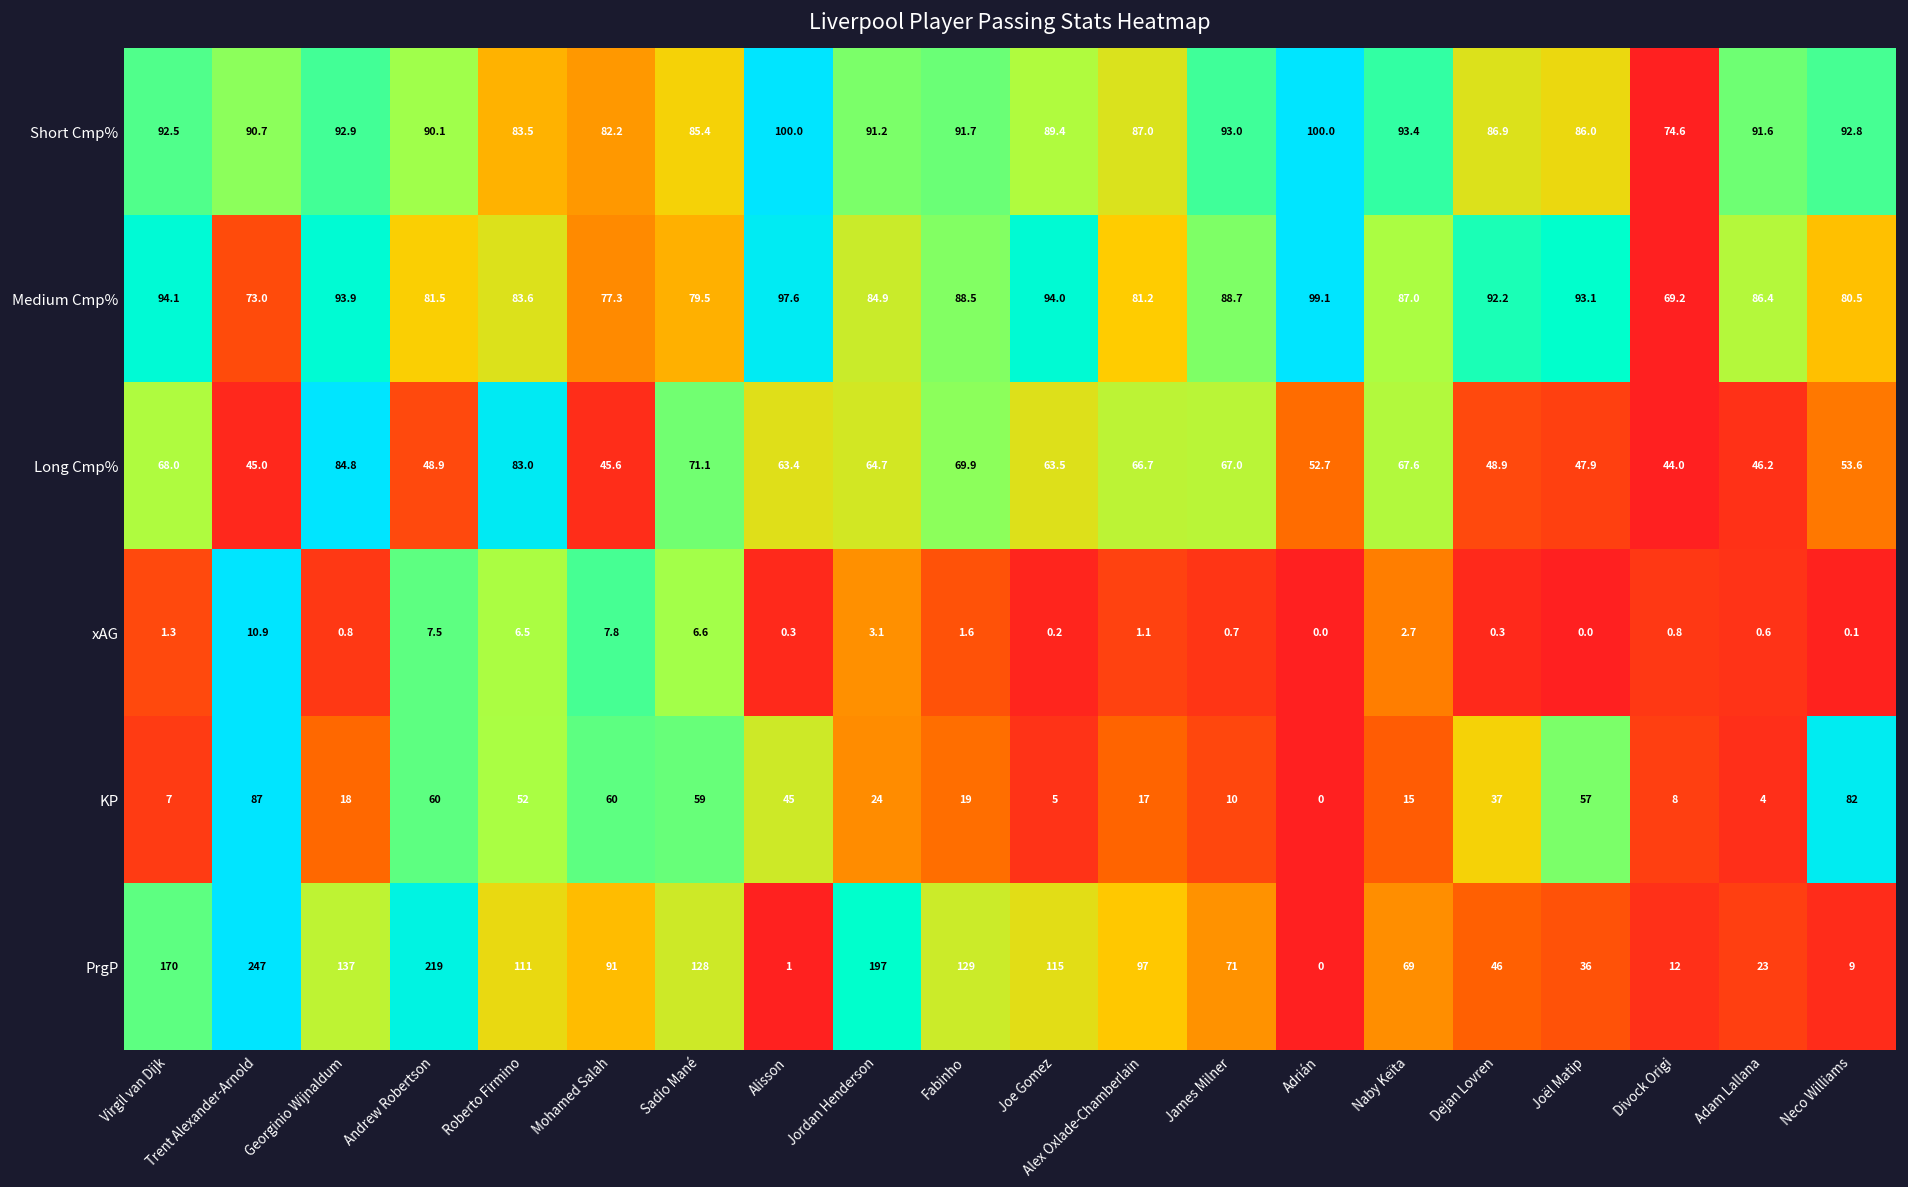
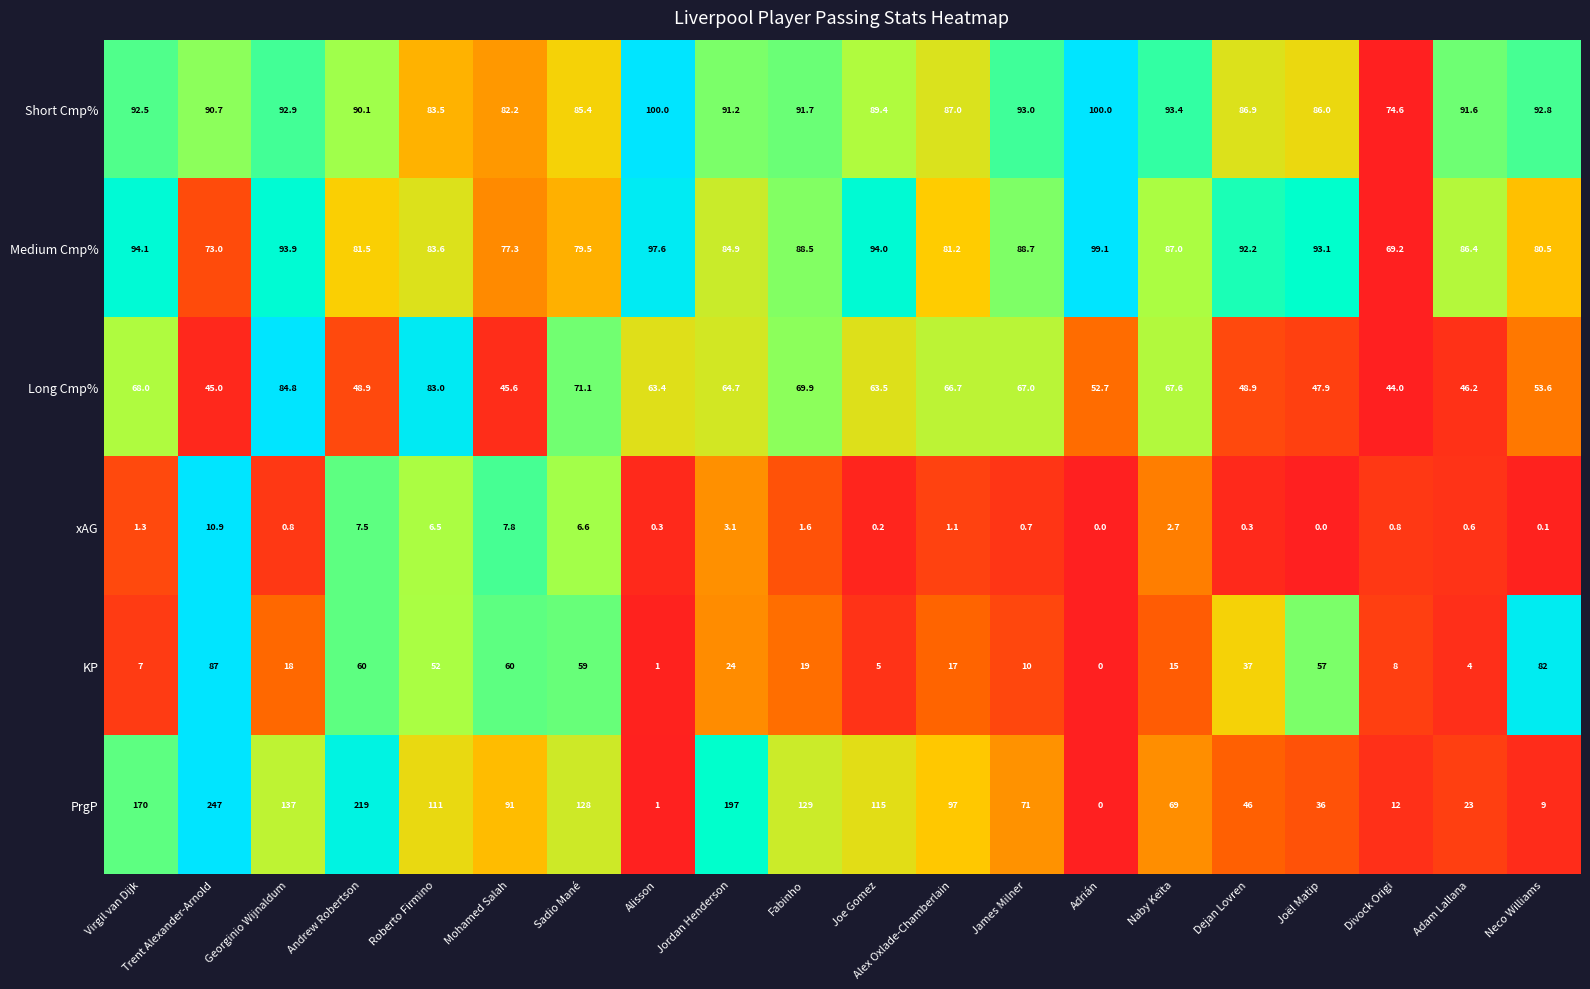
  {
    "Short Cmp%": {
      "Virgil van Dijk": 92.5,
      "Trent Alexander-Arnold": 90.7,
      "Georginio Wijnaldum": 92.9,
      "Andrew Robertson": 90.1,
      "Roberto Firmino": 83.5,
      "Mohamed Salah": 82.2,
      "Sadio Mané": 85.4,
      "Alisson": 100.0,
      "Jordan Henderson": 91.2,
      "Fabinho": 91.7,
      "Joe Gomez": 89.4,
      "Alex Oxlade-Chamberlain": 87.0,
      "James Milner": 93.0,
      "Adrián": 100.0,
      "Naby Keïta": 93.4,
      "Dejan Lovren": 86.9,
      "Joël Matip": 86.0,
      "Divock Origi": 74.6,
      "Adam Lallana": 91.6,
      "Neco Williams": 92.8
    },
    "Medium Cmp%": {
      "Virgil van Dijk": 94.1,
      "Trent Alexander-Arnold": 73.0,
      "Georginio Wijnaldum": 93.9,
      "Andrew Robertson": 81.5,
      "Roberto Firmino": 83.6,
      "Mohamed Salah": 77.3,
      "Sadio Mané": 79.5,
      "Alisson": 97.6,
      "Jordan Henderson": 84.9,
      "Fabinho": 88.5,
      "Joe Gomez": 94.0,
      "Alex Oxlade-Chamberlain": 81.2,
      "James Milner": 88.7,
      "Adrián": 99.1,
      "Naby Keïta": 87.0,
      "Dejan Lovren": 92.2,
      "Joël Matip": 93.1,
      "Divock Origi": 69.2,
      "Adam Lallana": 86.4,
      "Neco Williams": 80.5
    },
    "Long Cmp%": {
      "Virgil van Dijk": 68.0,
      "Trent Alexander-Arnold": 45.0,
      "Georginio Wijnaldum": 84.8,
      "Andrew Robertson": 48.9,
      "Roberto Firmino": 83.0,
      "Mohamed Salah": 45.6,
      "Sadio Mané": 71.1,
      "Alisson": 63.4,
      "Jordan Henderson": 64.7,
      "Fabinho": 69.9,
      "Joe Gomez": 63.5,
      "Alex Oxlade-Chamberlain": 66.7,
      "James Milner": 67.0,
      "Adrián": 52.7,
      "Naby Keïta": 67.6,
      "Dejan Lovren": 48.9,
      "Joël Matip": 47.9,
      "Divock Origi": 44.0,
      "Adam Lallana": 46.2,
      "Neco Williams": 53.6
    },
    "xAG": {
      "Virgil van Dijk": 1.3,
      "Trent Alexander-Arnold": 10.9,
      "Georginio Wijnaldum": 0.8,
      "Andrew Robertson": 7.5,
      "Roberto Firmino": 6.5,
      "Mohamed Salah": 7.8,
      "Sadio Mané": 6.6,
      "Alisson": 0.3,
      "Jordan Henderson": 3.1,
      "Fabinho": 1.6,
      "Joe Gomez": 0.2,
      "Alex Oxlade-Chamberlain": 1.1,
      "James Milner": 0.7,
      "Adrián": 0.0,
      "Naby Keïta": 2.7,
      "Dejan Lovren": 0.3,
      "Joël Matip": 0.0,
      "Divock Origi": 0.8,
      "Adam Lallana": 0.6,
      "Neco Williams": 0.1
    },
    "KP": {
      "Virgil van Dijk": 7,
      "Trent Alexander-Arnold": 87,
      "Georginio Wijnaldum": 18,
      "Andrew Robertson": 60,
      "Roberto Firmino": 52,
      "Mohamed Salah": 60,
      "Sadio Mané": 59,
-     "Alisson": 45,
+     "Alisson": 1,
      "Jordan Henderson": 24,
      "Fabinho": 19,
      "Joe Gomez": 5,
      "Alex Oxlade-Chamberlain": 17,
      "James Milner": 10,
      "Adrián": 0,
      "Naby Keïta": 15,
      "Dejan Lovren": 37,
      "Joël Matip": 57,
      "Divock Origi": 8,
      "Adam Lallana": 4,
      "Neco Williams": 82
    },
    "PrgP": {
      "Virgil van Dijk": 170,
      "Trent Alexander-Arnold": 247,
      "Georginio Wijnaldum": 137,
      "Andrew Robertson": 219,
      "Roberto Firmino": 111,
      "Mohamed Salah": 91,
      "Sadio Mané": 128,
      "Alisson": 1,
      "Jordan Henderson": 197,
      "Fabinho": 129,
      "Joe Gomez": 115,
      "Alex Oxlade-Chamberlain": 97,
      "James Milner": 71,
      "Adrián": 0,
      "Naby Keïta": 69,
      "Dejan Lovren": 46,
      "Joël Matip": 36,
      "Divock Origi": 12,
      "Adam Lallana": 23,
      "Neco Williams": 9
    }
  }
